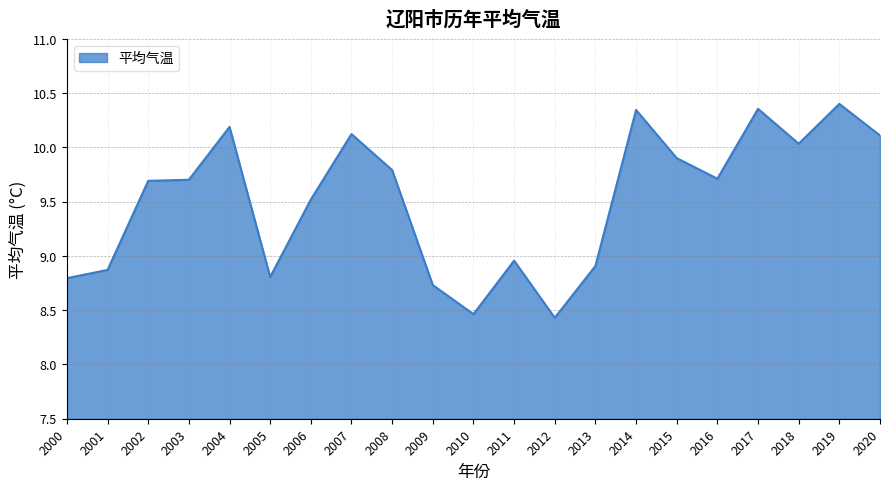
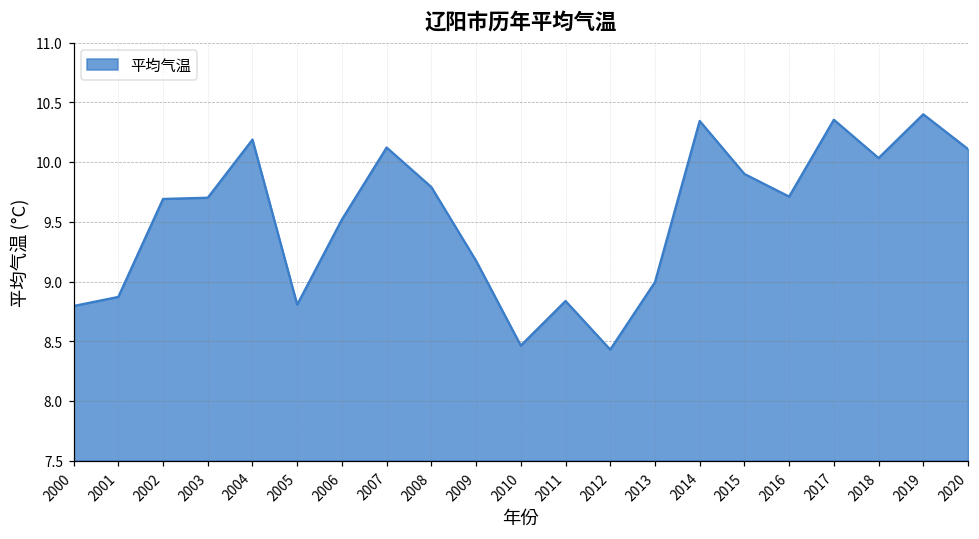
  {
    "2000": 8.80,
    "2001": 8.87,
    "2002": 9.69,
    "2003": 9.70,
    "2004": 10.19,
    "2005": 8.81,
    "2006": 9.52,
    "2007": 10.12,
    "2008": 9.79,
-   "2009": 8.73,
+   "2009": 9.17,
    "2010": 8.46,
-   "2011": 8.96,
+   "2011": 8.84,
    "2012": 8.43,
-   "2013": 8.91,
+   "2013": 8.99,
    "2014": 10.35,
    "2015": 9.90,
    "2016": 9.71,
    "2017": 10.36,
    "2018": 10.03,
    "2019": 10.40,
    "2020": 10.11
  }
